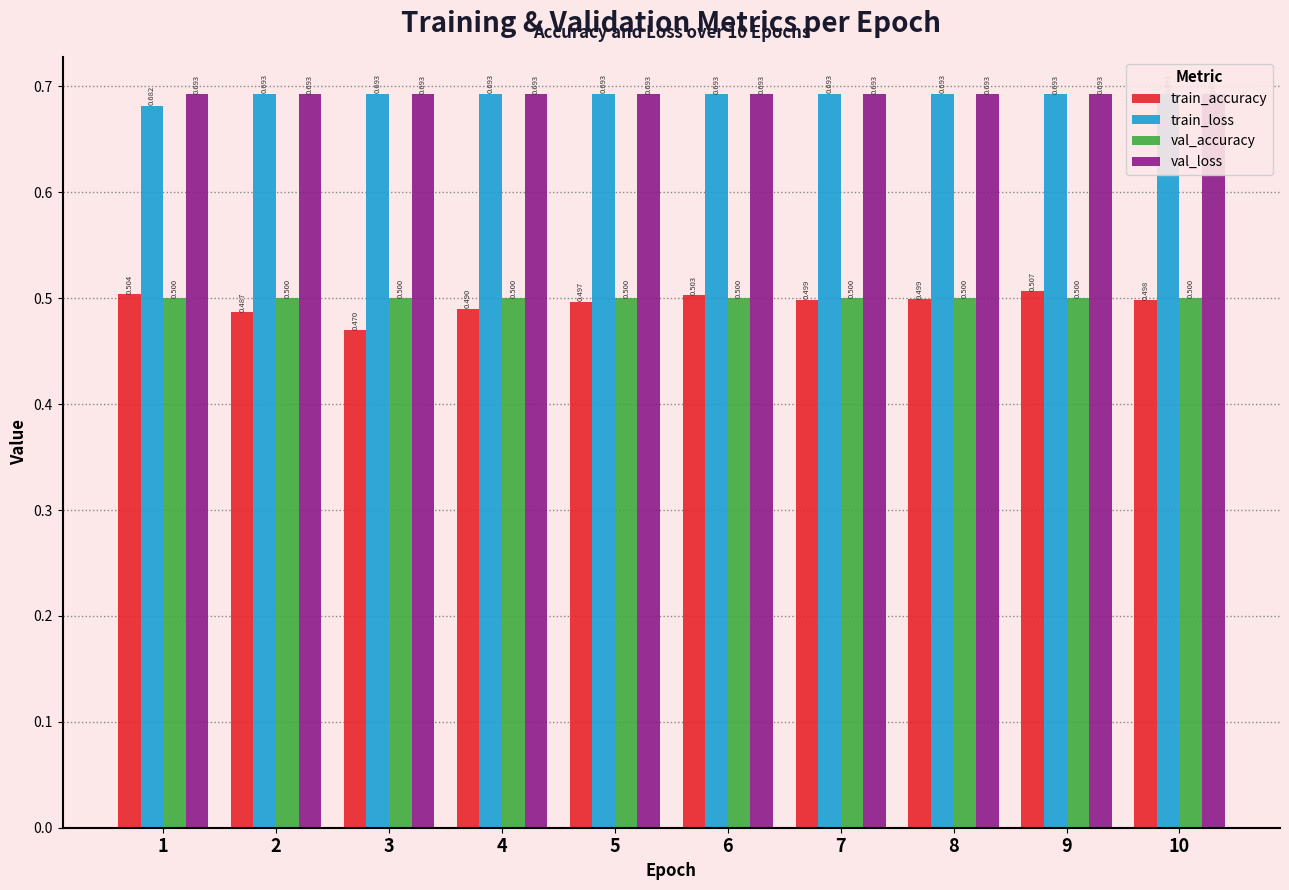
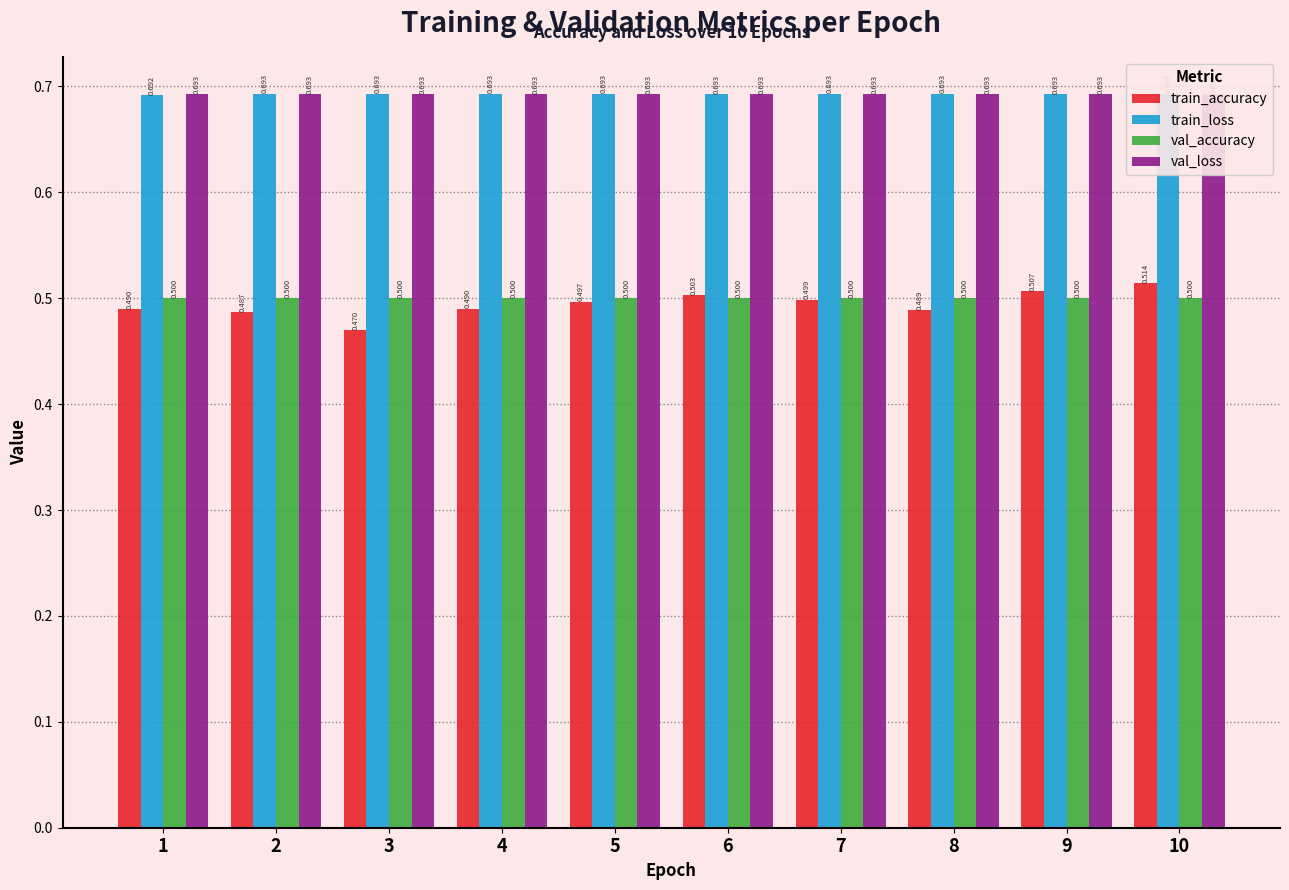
  {
    "train_accuracy": {
-     "1": 0.504,
+     "1": 0.490,
      "2": 0.487,
      "3": 0.470,
      "4": 0.490,
      "5": 0.497,
      "6": 0.503,
      "7": 0.499,
-     "8": 0.499,
+     "8": 0.489,
      "9": 0.507,
-     "10": 0.498
+     "10": 0.514
    },
    "train_loss": {
-     "1": 0.682,
+     "1": 0.692,
      "2": 0.693,
      "3": 0.693,
      "4": 0.693,
      "5": 0.693,
      "6": 0.693,
      "7": 0.693,
      "8": 0.693,
      "9": 0.693
    },
    "val_accuracy": {
      "1": 0.500,
      "2": 0.500,
      "3": 0.500,
      "4": 0.500,
      "5": 0.500,
      "6": 0.500,
      "7": 0.500,
      "8": 0.500,
      "9": 0.500,
      "10": 0.500
    },
    "val_loss": {
      "1": 0.693,
      "2": 0.693,
      "3": 0.693,
      "4": 0.693,
      "5": 0.693,
      "6": 0.693,
      "7": 0.693,
      "8": 0.693,
      "9": 0.693
    }
  }
